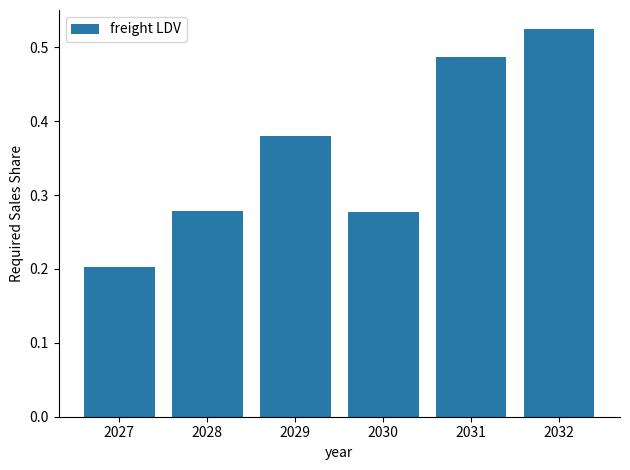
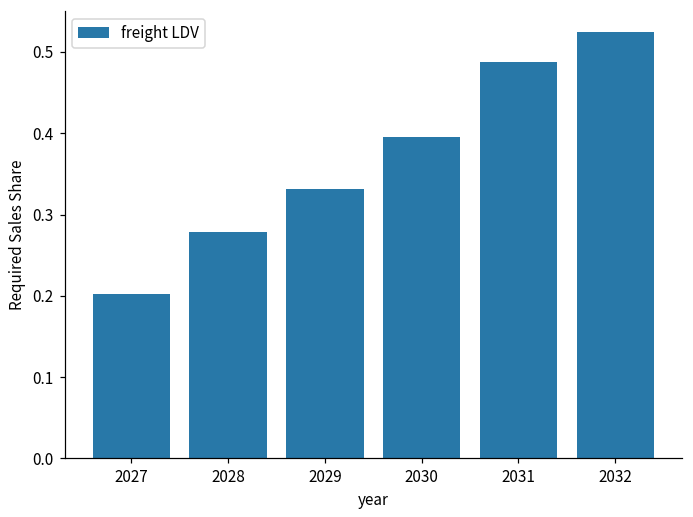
  {
    "2027": 0.20,
    "2028": 0.28,
-   "2029": 0.38,
-   "2030": 0.28,
+   "2029": 0.33,
+   "2030": 0.40,
    "2031": 0.49,
    "2032": 0.52
  }
